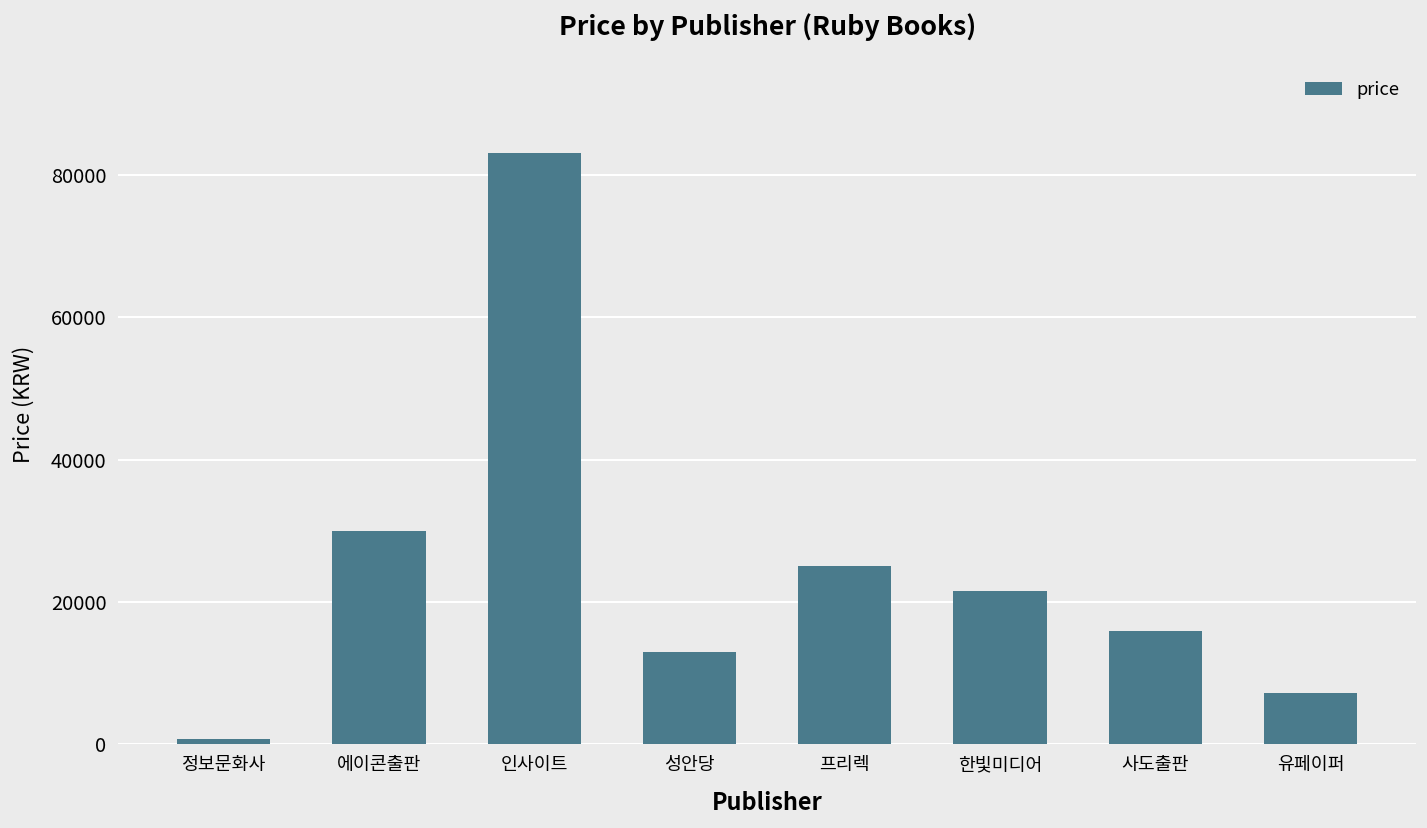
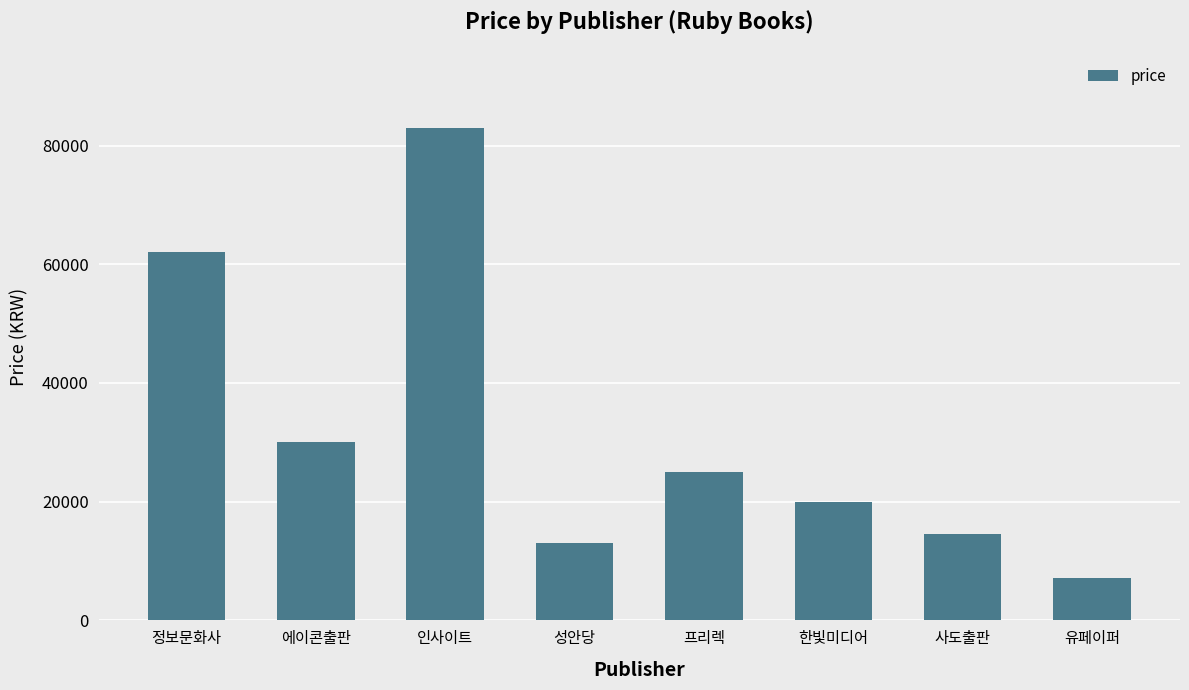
  {
-   "정보문화사": 1000,
+   "정보문화사": 62000,
    "에이콘출판": 30000,
    "인사이트": 83000,
    "성안당": 13000,
    "프리렉": 25000,
-   "한빛미디어": 22000,
-   "사도출판": 16000,
+   "한빛미디어": 20000,
+   "사도출판": 15000,
    "유페이퍼": 7000
  }
